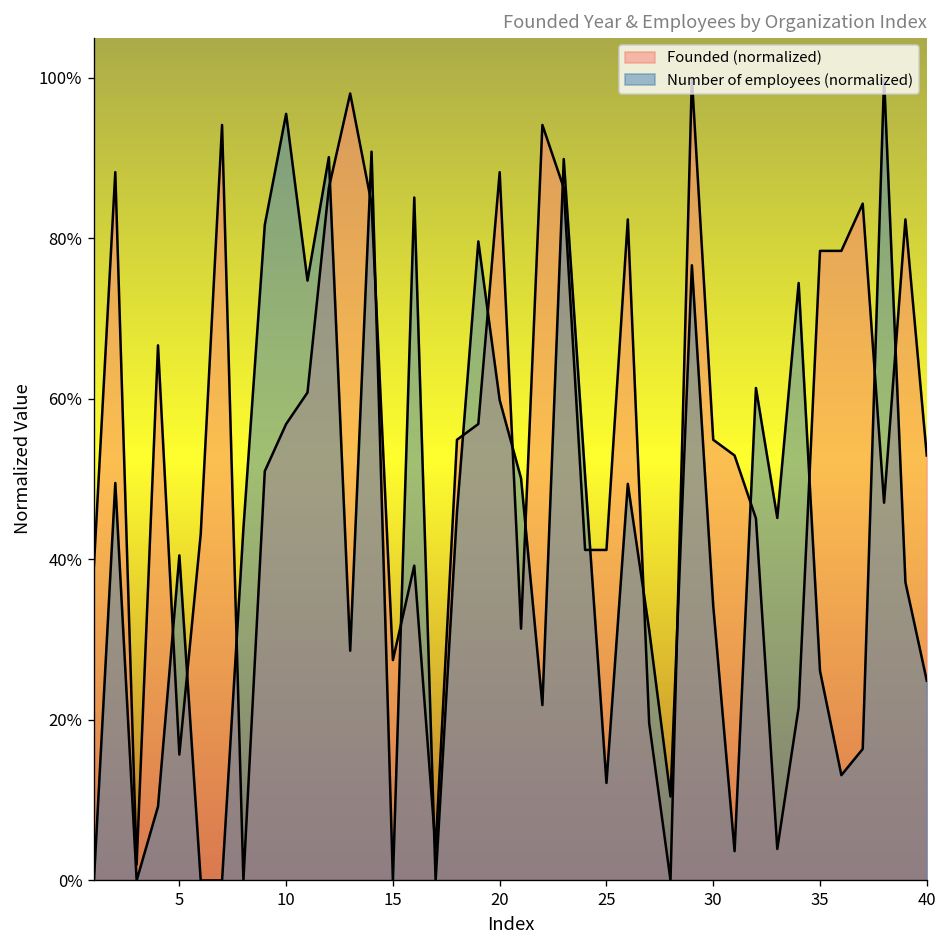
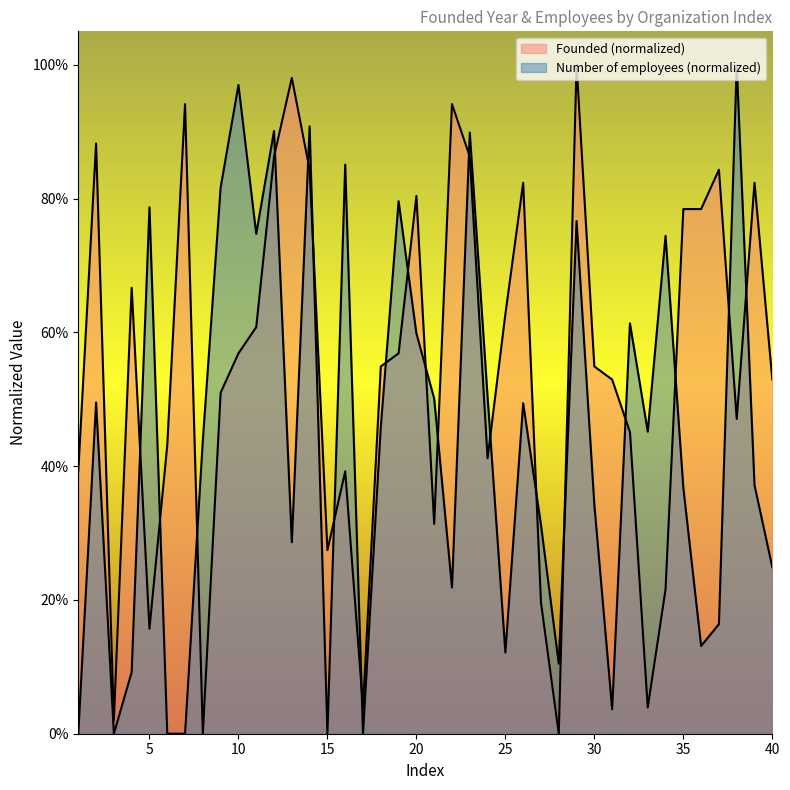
  {
    "Founded (normalized)": {
      "5": "16%",
      "10": "57%",
      "15": "27%",
-     "20": "88%",
-     "25": "41%",
+     "20": "80%",
+     "25": "63%",
      "30": "55%",
      "35": "78%",
      "40": "53%"
    },
    "Number of employees (normalized)": {
-     "5": "41%",
-     "10": "96%",
+     "5": "79%",
+     "10": "97%",
      "15": "0%",
      "20": "60%",
      "25": "12%",
      "30": "34%",
-     "35": "26%",
+     "35": "37%",
      "40": "25%"
    }
  }
